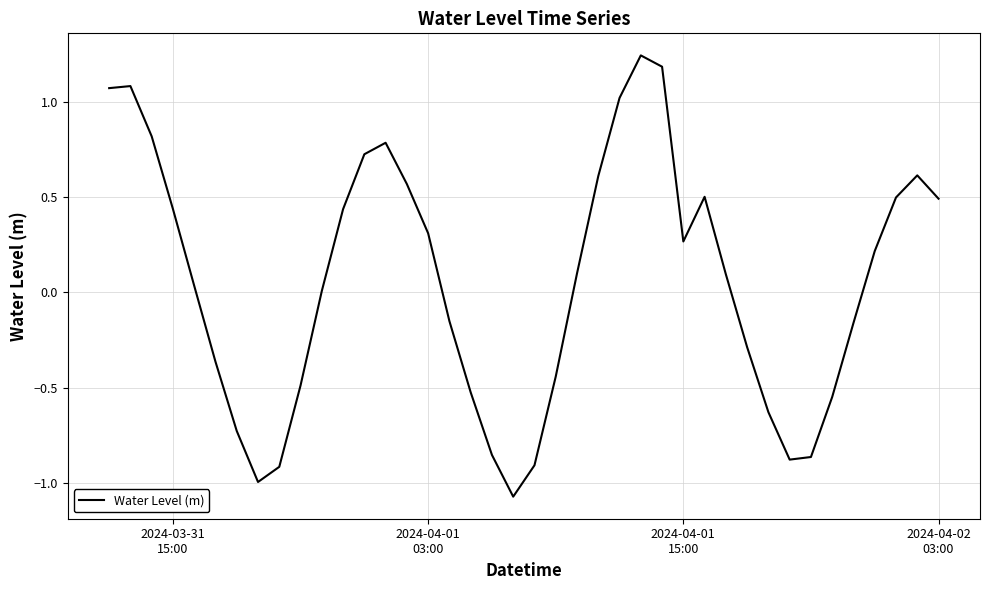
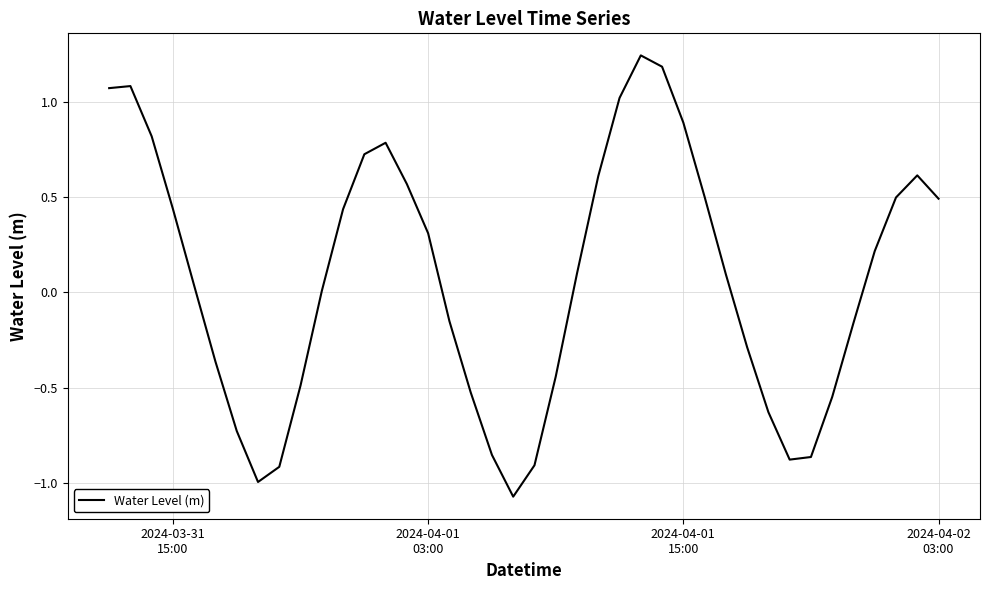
  {
    "2024-03-31 15:00": 0.44,
    "2024-04-01 03:00": 0.31,
-   "2024-04-01 15:00": 0.27,
+   "2024-04-01 15:00": 0.89,
    "2024-04-02 03:00": 0.49
  }
